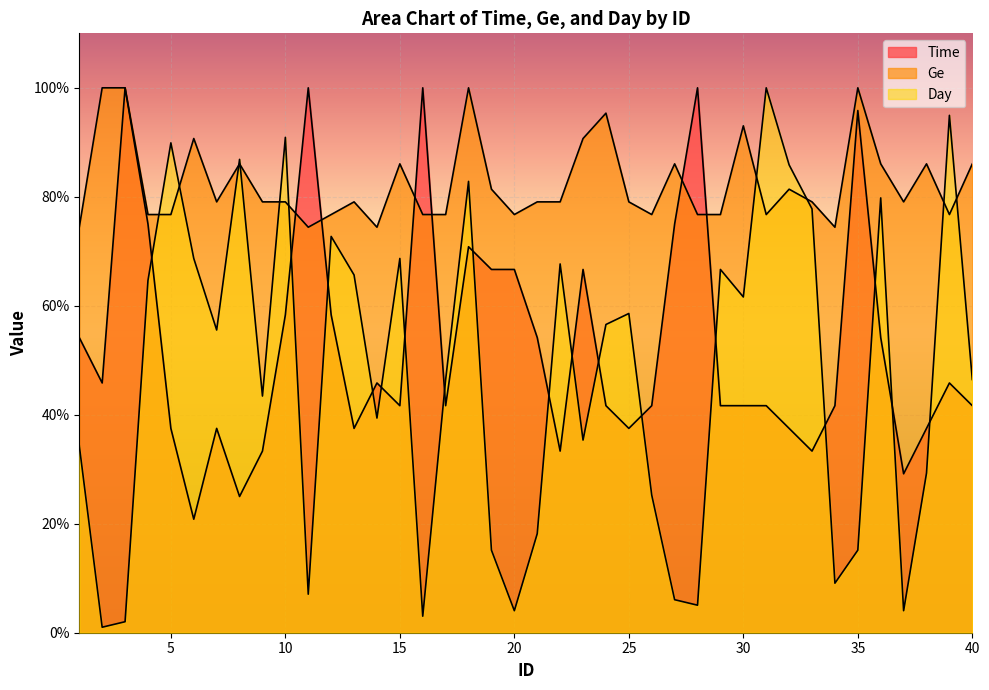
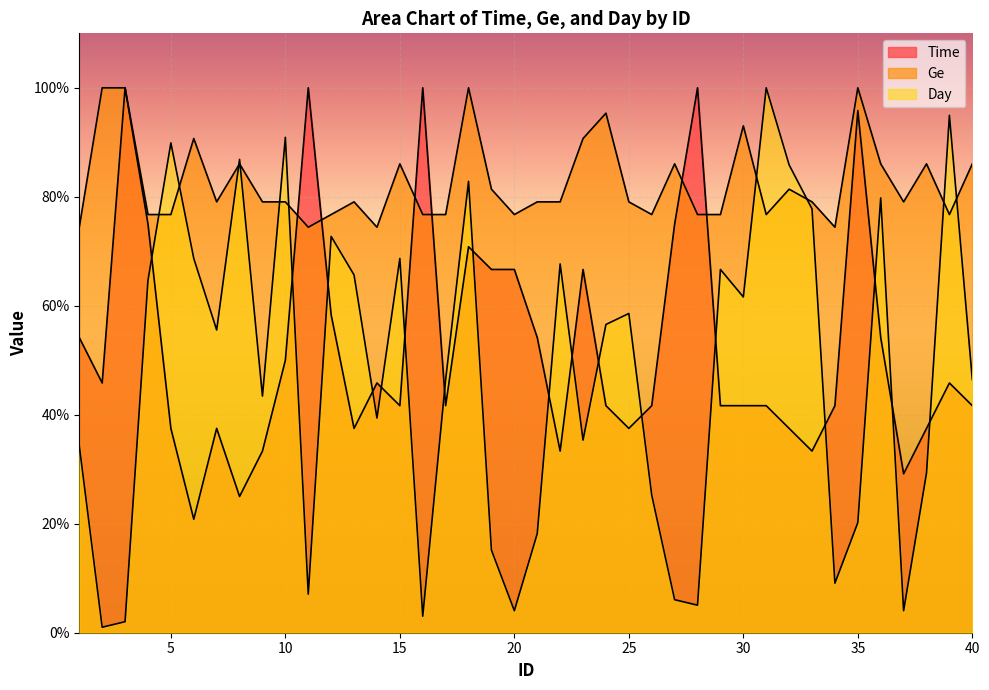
  {
    "Time": {
      "5": "38%",
-     "10": "58%",
+     "10": "50%",
      "15": "42%",
      "20": "67%",
      "25": "38%",
      "30": "42%",
      "35": "96%",
      "40": "42%"
    },
    "Ge": {
      "5": "77%",
      "10": "79%",
      "15": "86%",
      "20": "77%",
      "25": "79%",
      "30": "93%",
      "35": "100%",
      "40": "86%"
    },
    "Day": {
      "5": "90%",
      "10": "91%",
      "15": "69%",
      "20": "4%",
      "25": "59%",
      "30": "62%",
-     "35": "15%",
+     "35": "20%",
      "40": "46%"
    }
  }
